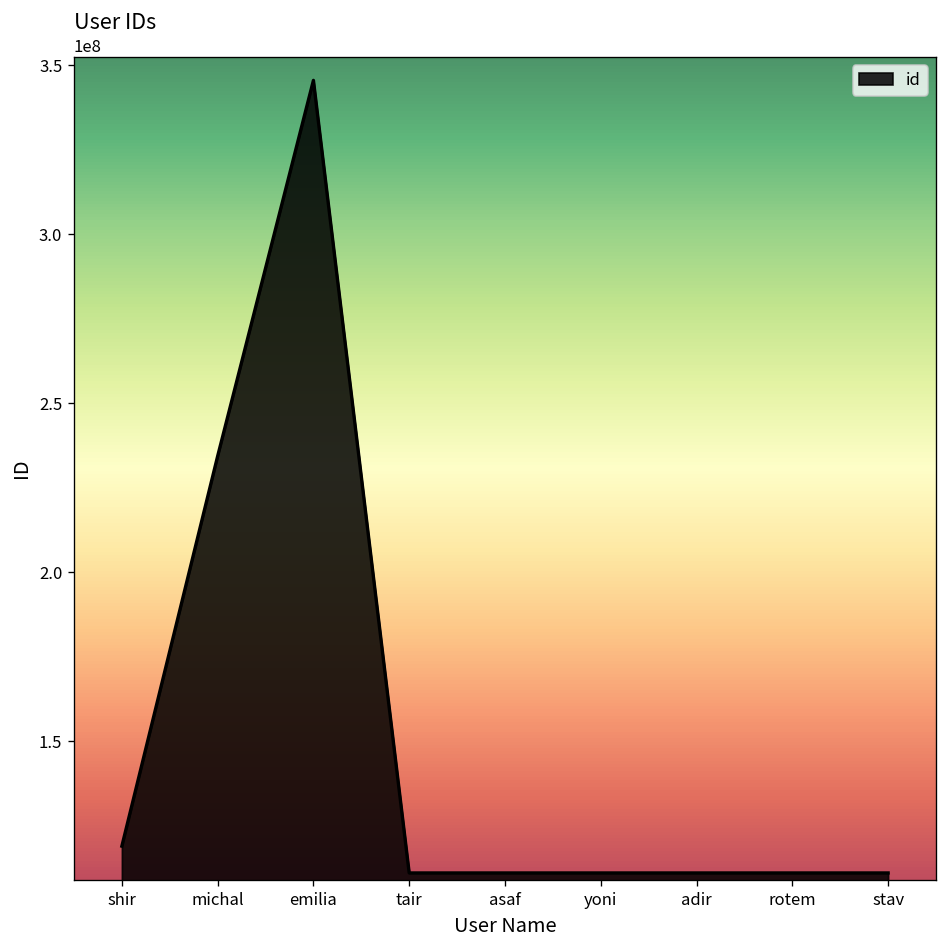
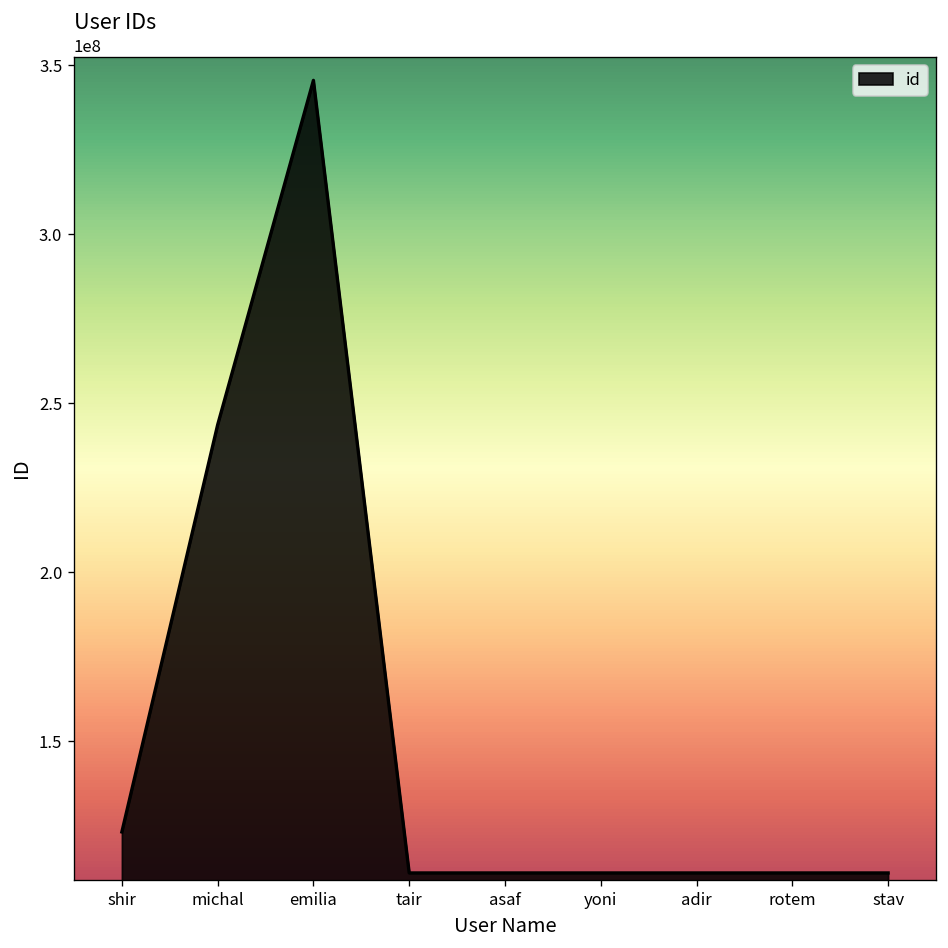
  {
-   "shir": 119000000,
-   "michal": 234000000,
+   "shir": 123000000,
+   "michal": 244000000,
    "emilia": 345000000,
    "tair": 111000000,
    "asaf": 111000000,
    "yoni": 111000000,
    "adir": 111000000,
    "rotem": 111000000,
    "stav": 111000000
  }
